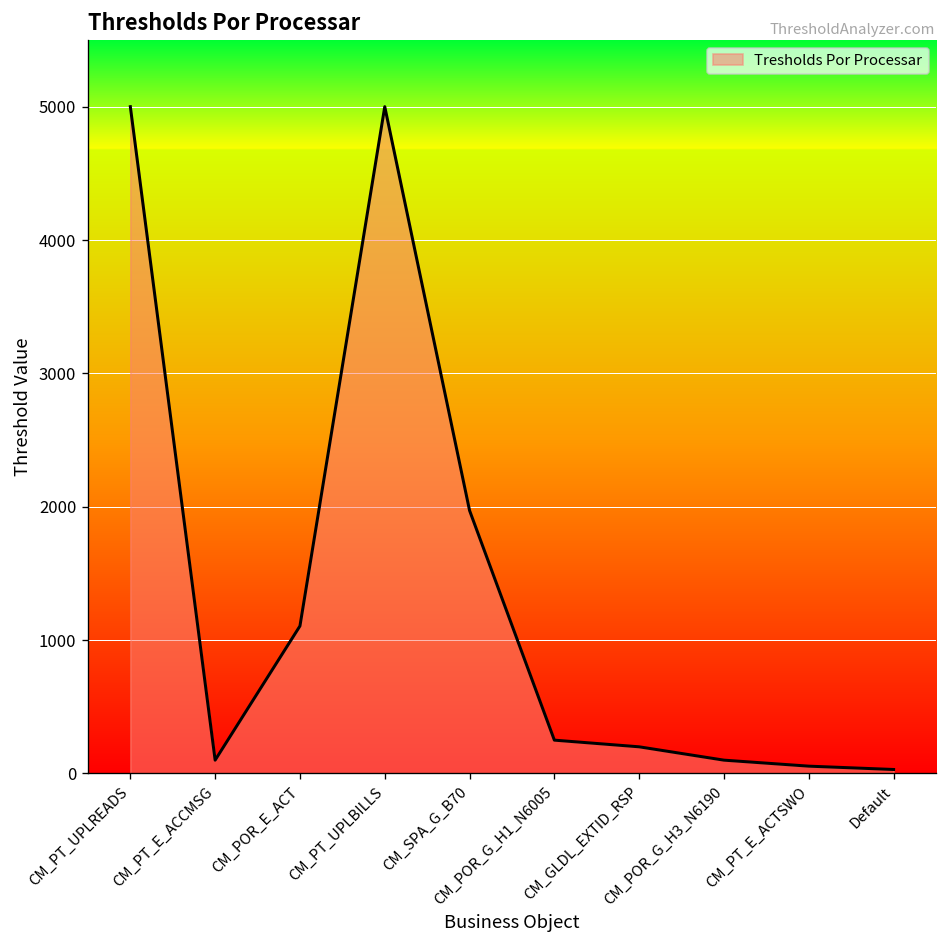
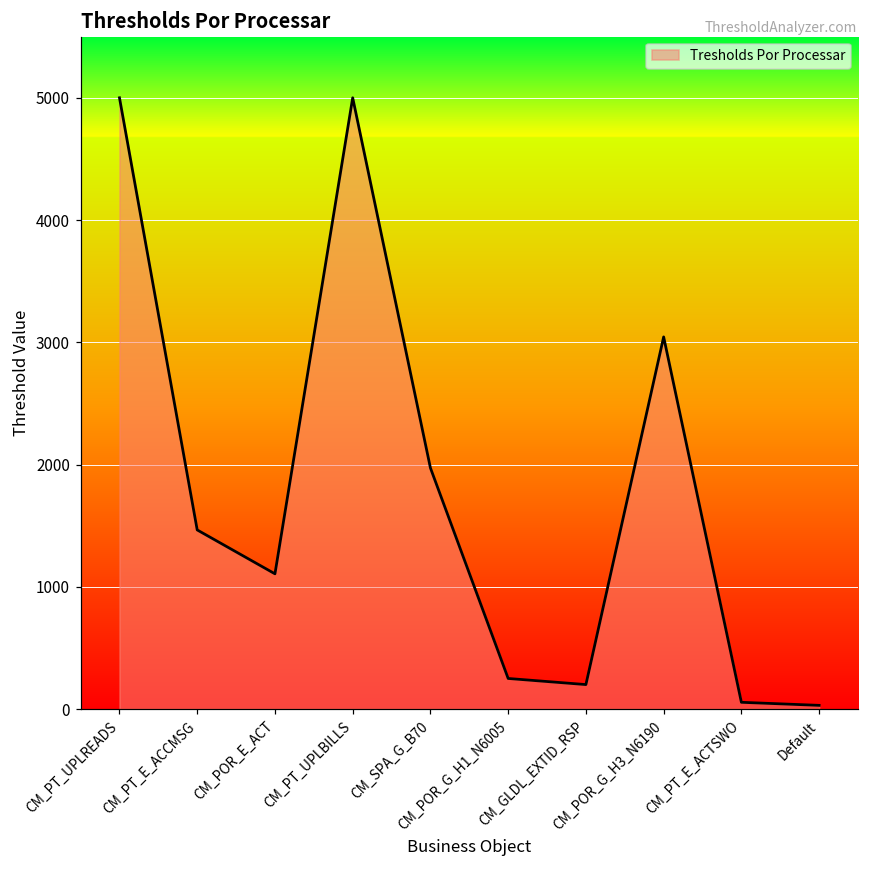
  {
    "CM_PT_UPLREADS": 5000,
-   "CM_PT_E_ACCMSG": 100,
+   "CM_PT_E_ACCMSG": 1470,
    "CM_POR_E_ACT": 1110,
    "CM_PT_UPLBILLS": 5000,
    "CM_SPA_G_B70": 1970,
    "CM_POR_G_H1_N6005": 250,
    "CM_GLDL_EXTID_RSP": 200,
-   "CM_POR_G_H3_N6190": 100,
+   "CM_POR_G_H3_N6190": 3040,
    "CM_PT_E_ACTSWO": 60,
    "Default": 30
  }
